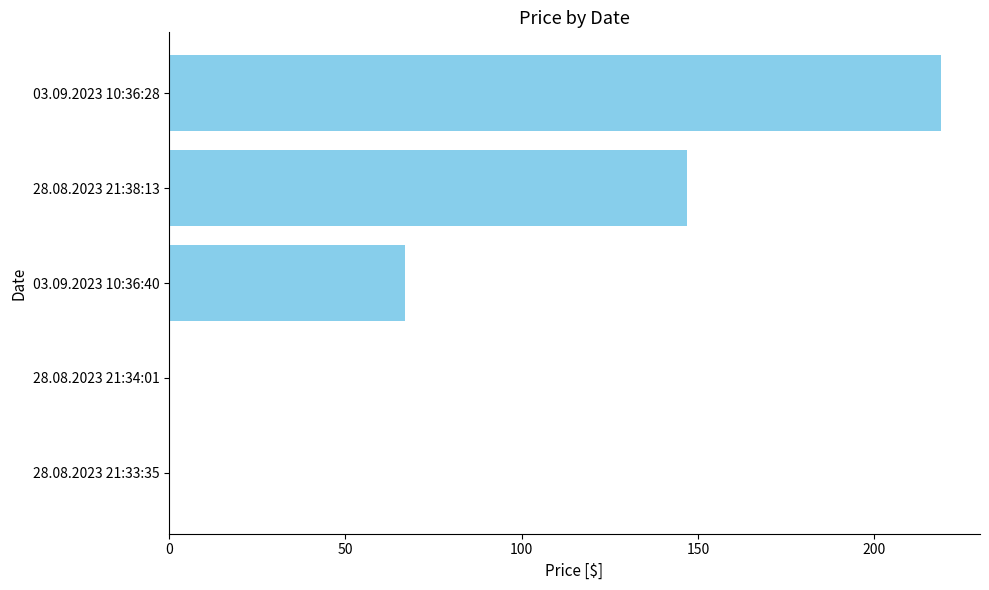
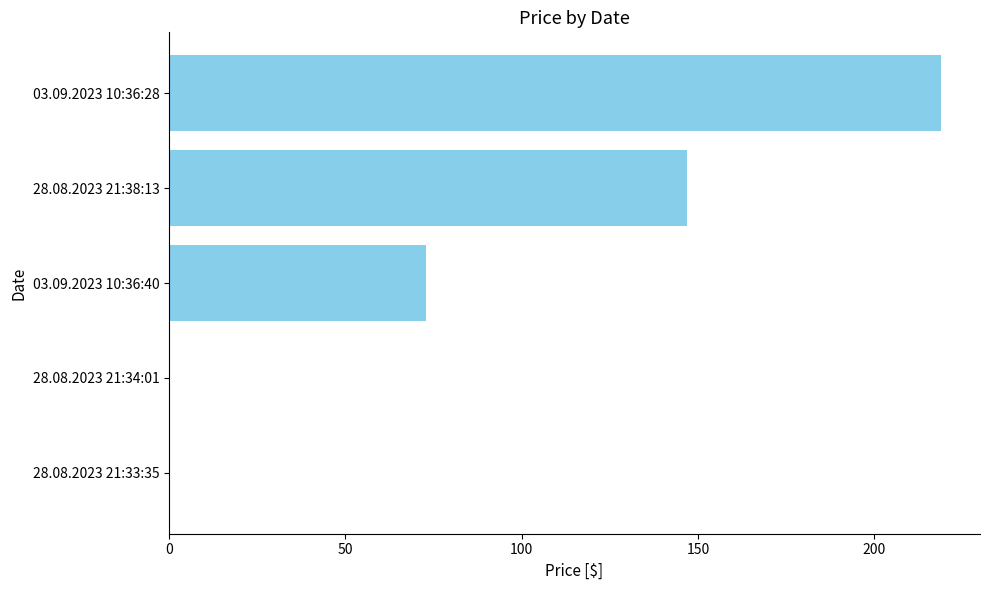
  {
    "03.09.2023 10:36:28": 219,
    "28.08.2023 21:38:13": 147,
-   "03.09.2023 10:36:40": 67,
+   "03.09.2023 10:36:40": 73,
    "28.08.2023 21:34:01": 0,
    "28.08.2023 21:33:35": 0
  }
